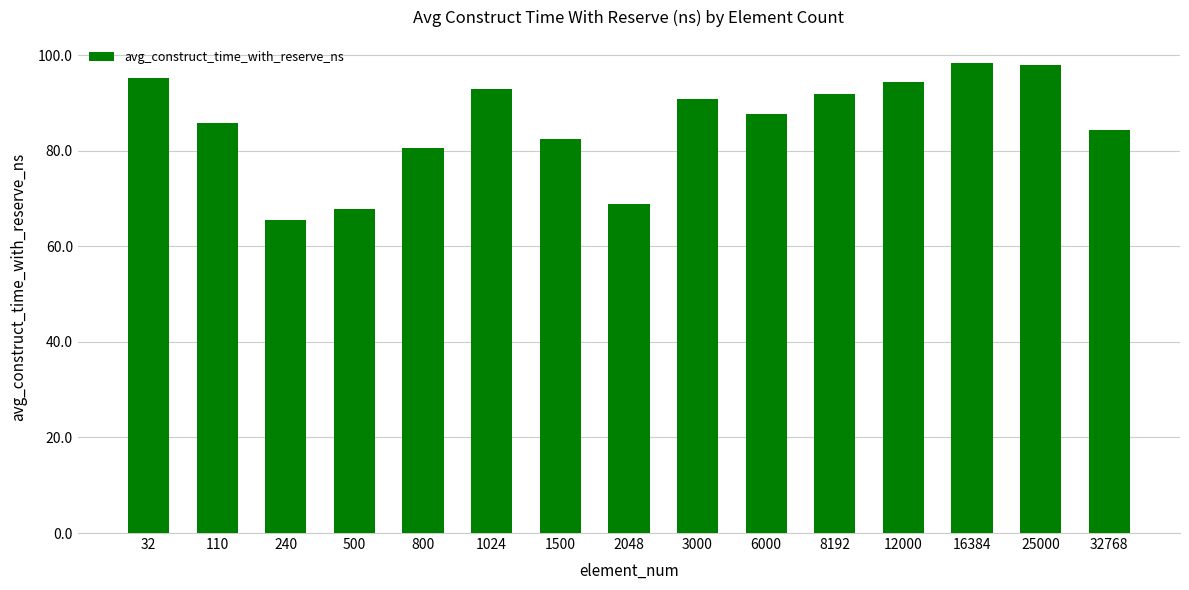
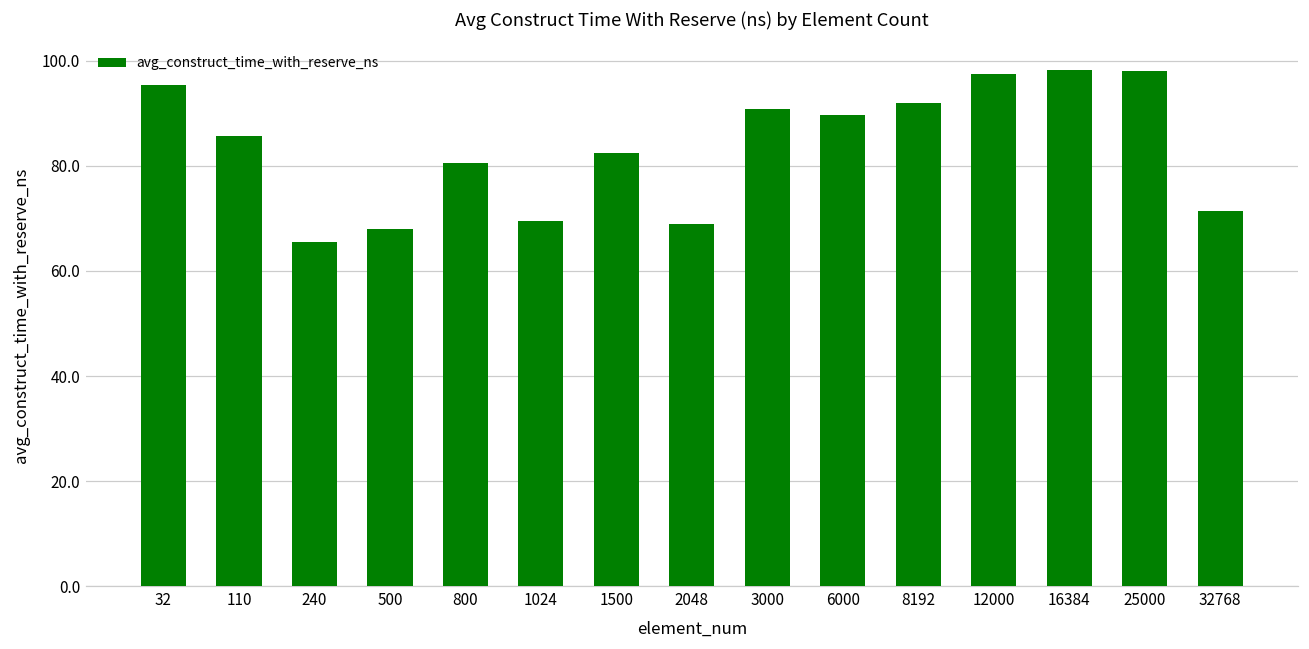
  {
    "32": 95,
    "110": 86,
    "240": 66,
    "500": 68,
    "800": 80,
-   "1024": 93,
+   "1024": 69,
    "1500": 82,
    "2048": 69,
    "3000": 91,
-   "6000": 88,
+   "6000": 90,
    "8192": 92,
-   "12000": 94,
+   "12000": 97,
    "16384": 98,
    "25000": 98,
-   "32768": 84
+   "32768": 71
  }
